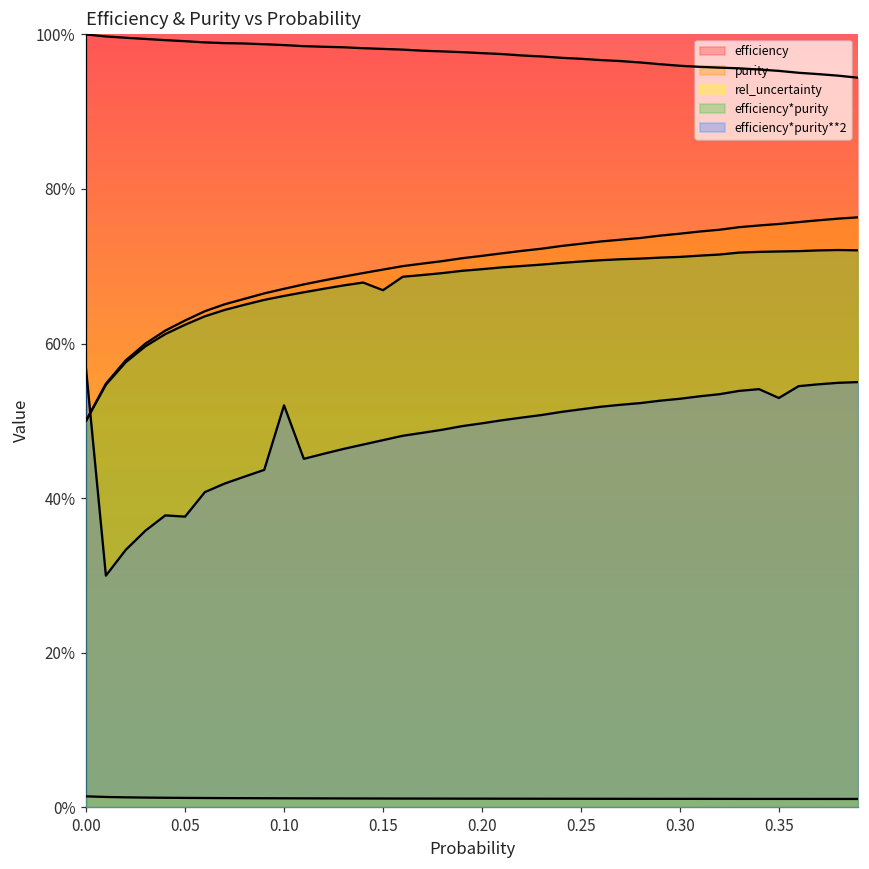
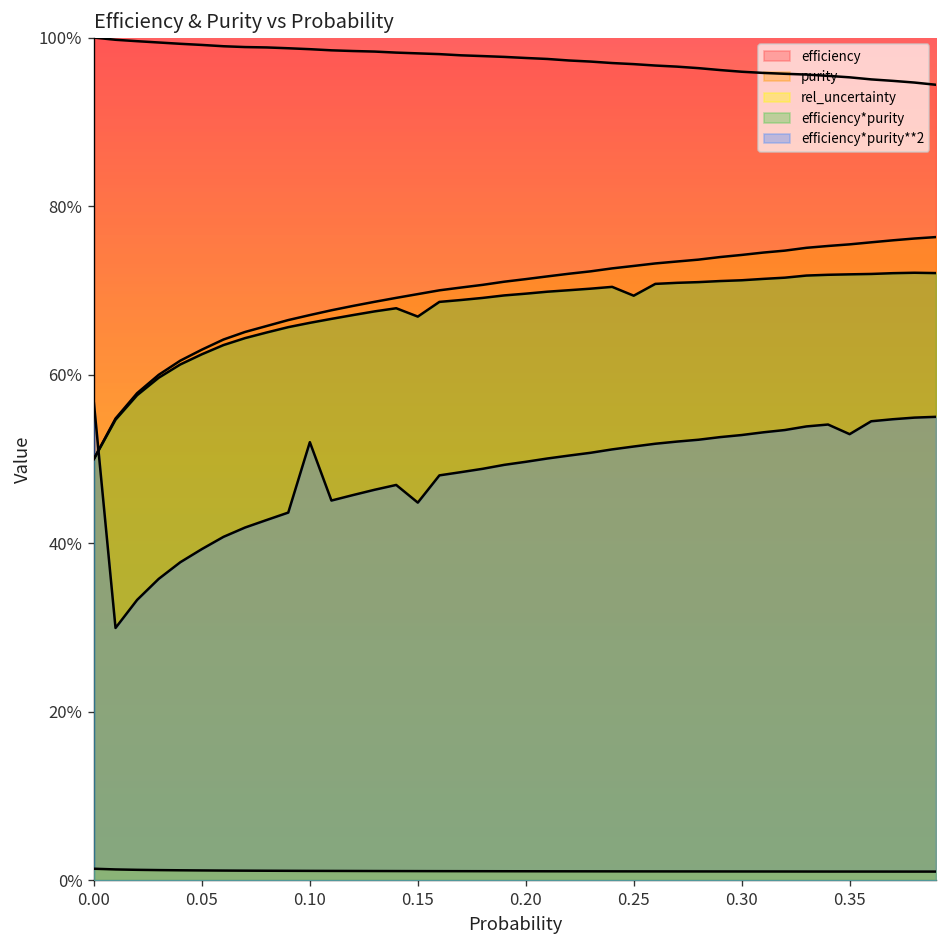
  {
    "efficiency*purity": {
      "0.05": "62%",
      "0.10": "66%",
      "0.15": "67%",
      "0.20": "70%",
-     "0.25": "71%",
+     "0.25": "69%",
      "0.30": "71%",
      "0.35": "72%"
    },
    "efficiency*purity**2": {
      "0.00": "57%",
-     "0.05": "38%",
+     "0.05": "39%",
      "0.10": "52%",
-     "0.15": "47%",
+     "0.15": "45%",
      "0.20": "50%",
      "0.25": "51%",
      "0.30": "53%",
      "0.35": "53%"
    }
  }
